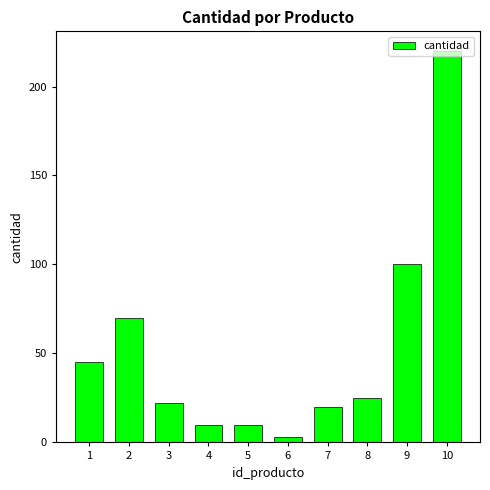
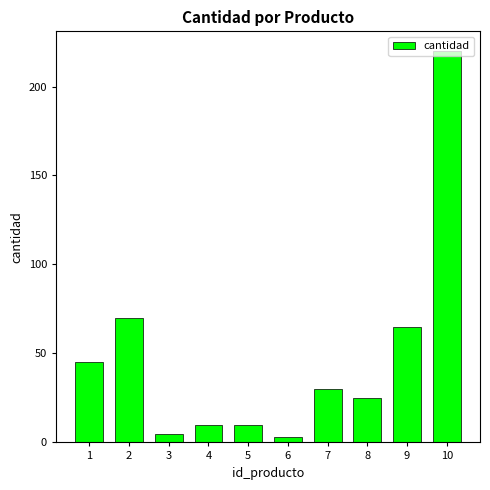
  {
    "1": 45,
    "2": 70,
-   "3": 22,
+   "3": 5,
    "4": 10,
    "5": 10,
    "6": 3,
-   "7": 20,
+   "7": 30,
    "8": 25,
-   "9": 100
+   "9": 65
  }
